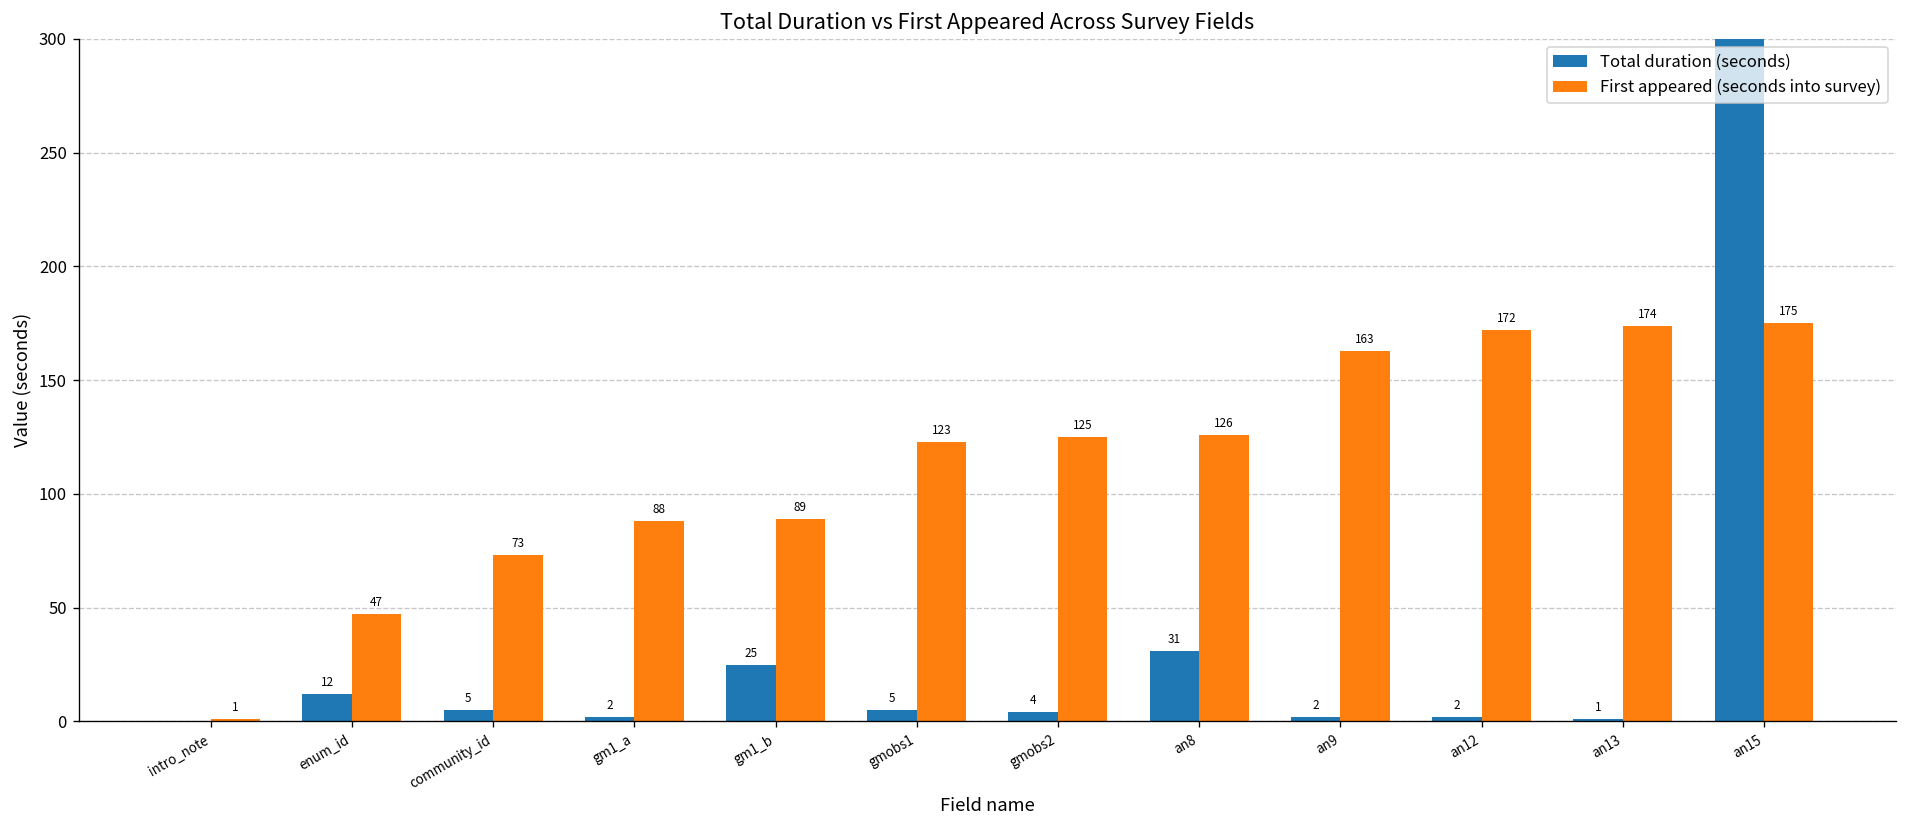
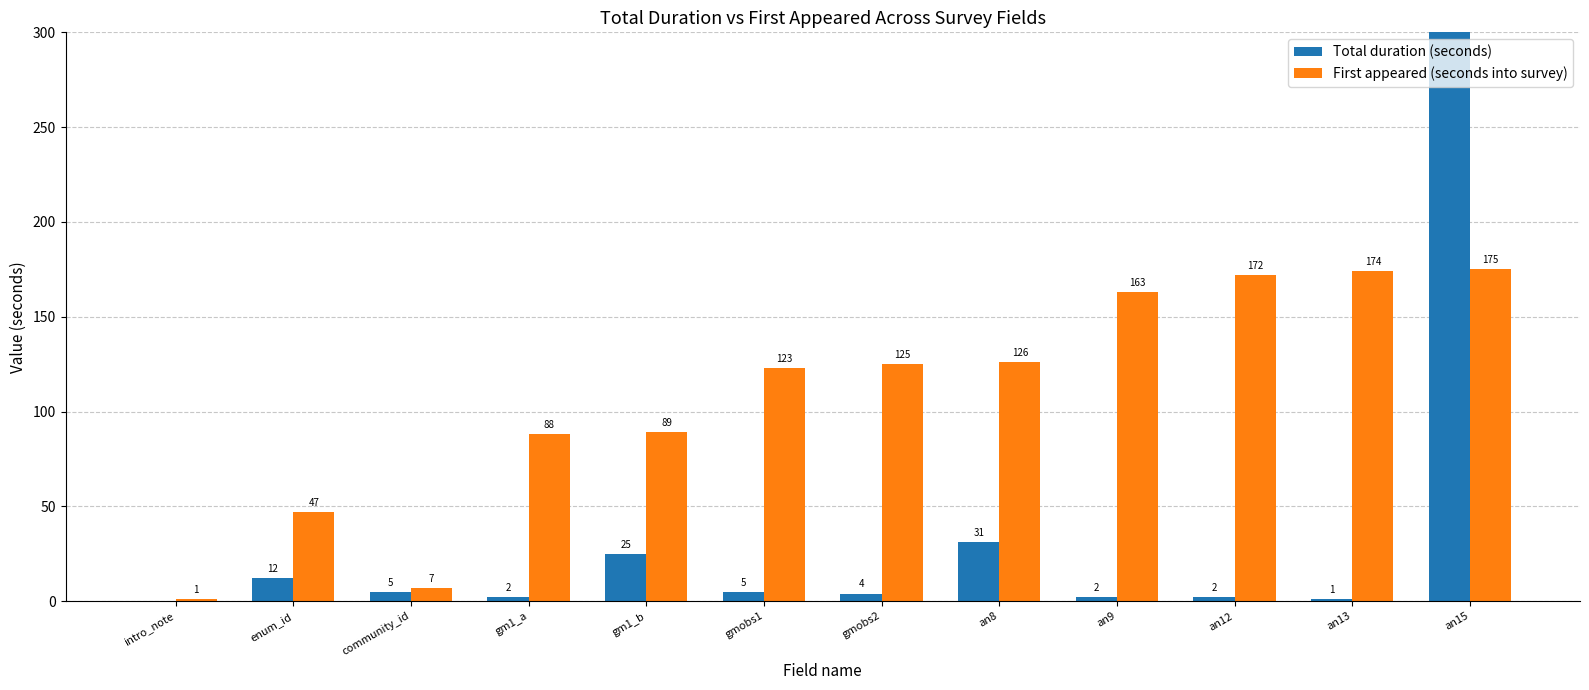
  {
    "Total duration (seconds)": {
      "enum_id": 12,
      "community_id": 5,
      "gm1_a": 2,
      "gm1_b": 25,
      "gmobs1": 5,
      "gmobs2": 4,
      "an8": 31,
      "an9": 2,
      "an12": 2,
      "an13": 1
    },
    "First appeared (seconds into survey)": {
      "intro_note": 1,
      "enum_id": 47,
-     "community_id": 73,
+     "community_id": 7,
      "gm1_a": 88,
      "gm1_b": 89,
      "gmobs1": 123,
      "gmobs2": 125,
      "an8": 126,
      "an9": 163,
      "an12": 172,
      "an13": 174,
      "an15": 175
    }
  }
